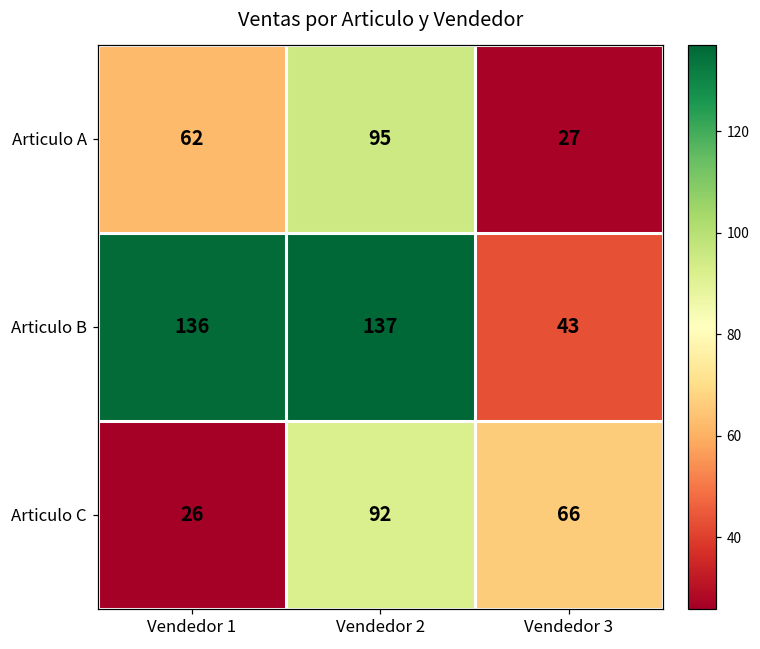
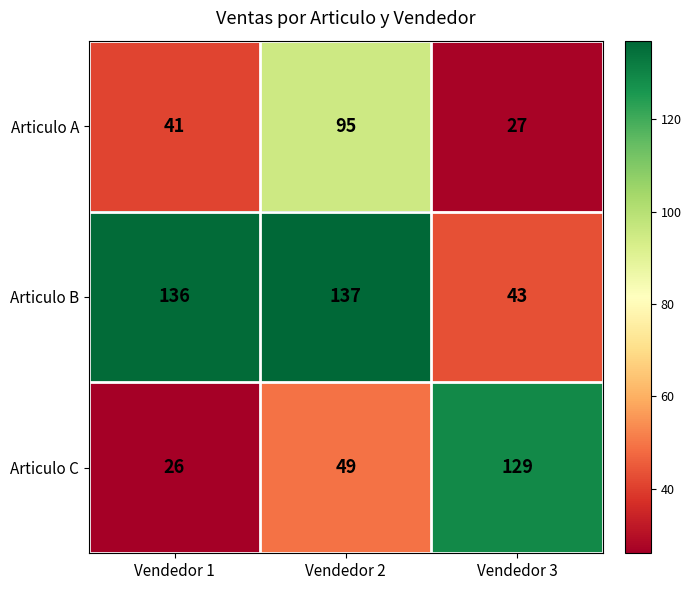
  {
    "Articulo A": {
-     "Vendedor 1": 62,
+     "Vendedor 1": 41,
      "Vendedor 2": 95,
      "Vendedor 3": 27
    },
    "Articulo B": {
      "Vendedor 1": 136,
      "Vendedor 2": 137,
      "Vendedor 3": 43
    },
    "Articulo C": {
      "Vendedor 1": 26,
-     "Vendedor 2": 92,
-     "Vendedor 3": 66
+     "Vendedor 2": 49,
+     "Vendedor 3": 129
    }
  }
